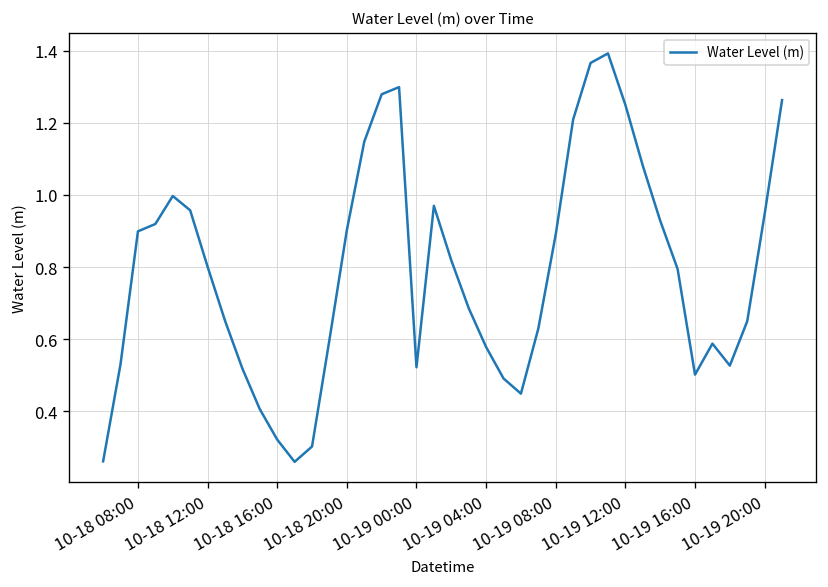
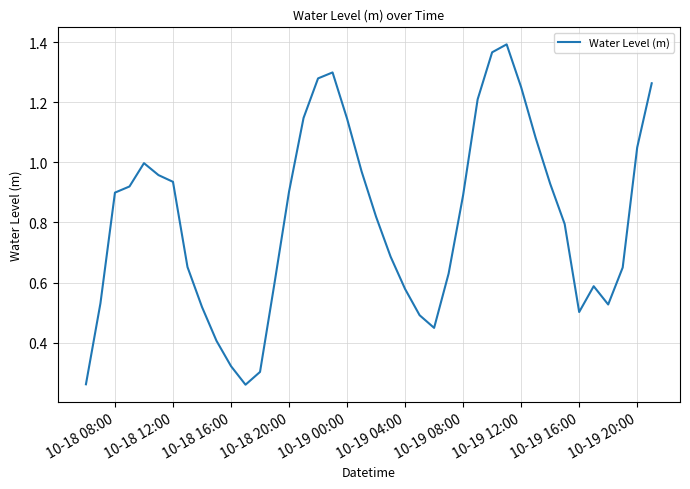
  {
    "10-18 08:00": 0.90,
-   "10-18 12:00": 0.80,
+   "10-18 12:00": 0.94,
    "10-18 16:00": 0.32,
    "10-18 20:00": 0.90,
-   "10-19 00:00": 0.52,
+   "10-19 00:00": 1.15,
    "10-19 04:00": 0.58,
    "10-19 08:00": 0.89,
    "10-19 12:00": 1.25,
    "10-19 16:00": 0.50,
-   "10-19 20:00": 0.95
+   "10-19 20:00": 1.05
  }
